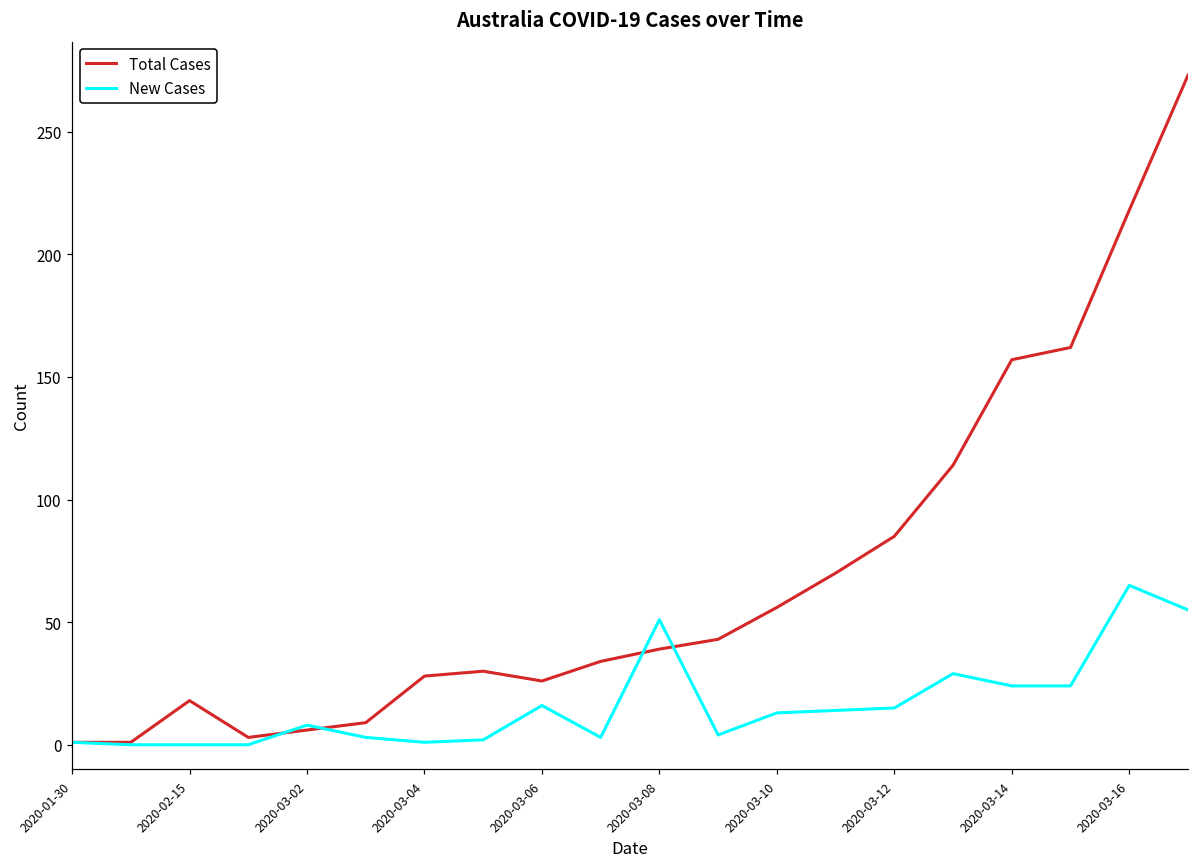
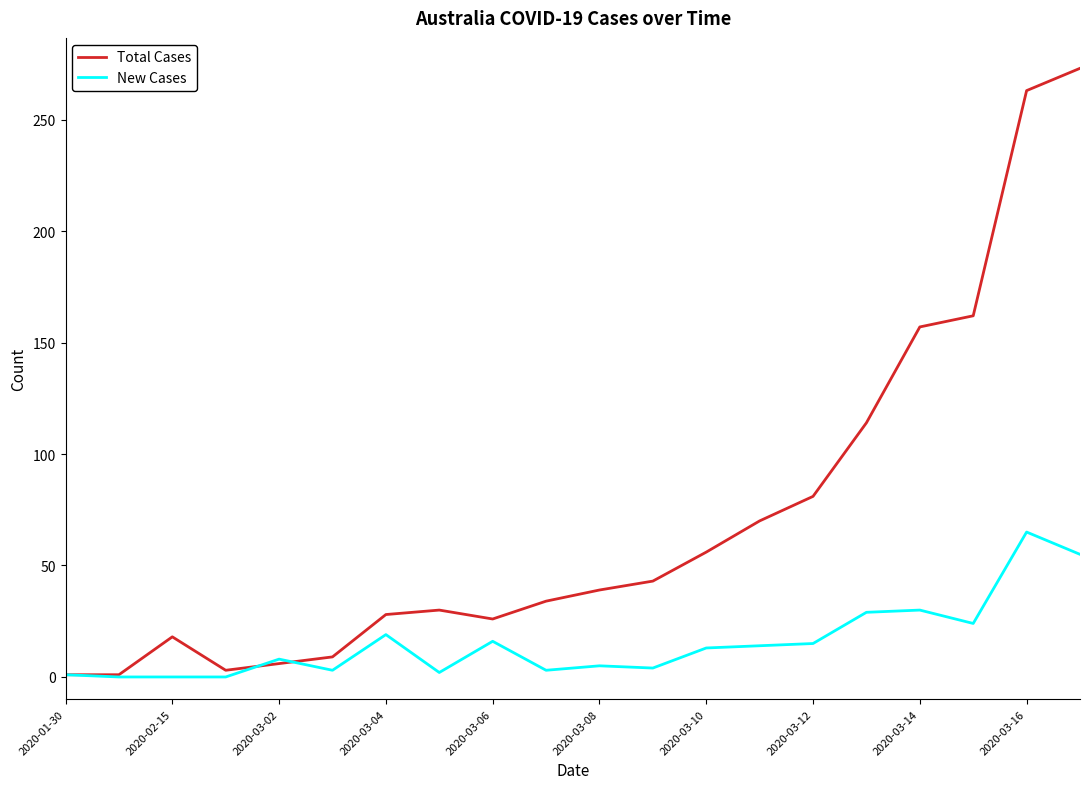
  {
    "Total Cases": {
      "2020-02-15": 18,
      "2020-03-02": 6,
      "2020-03-04": 28,
      "2020-03-06": 26,
      "2020-03-08": 39,
      "2020-03-10": 56,
-     "2020-03-12": 85,
+     "2020-03-12": 81,
      "2020-03-14": 157,
-     "2020-03-16": 218
+     "2020-03-16": 263
    },
    "New Cases": {
      "2020-02-15": 0,
      "2020-03-02": 8,
-     "2020-03-04": 1,
+     "2020-03-04": 19,
      "2020-03-06": 16,
-     "2020-03-08": 51,
+     "2020-03-08": 5,
      "2020-03-10": 13,
      "2020-03-12": 15,
-     "2020-03-14": 24,
+     "2020-03-14": 30,
      "2020-03-16": 65
    }
  }
